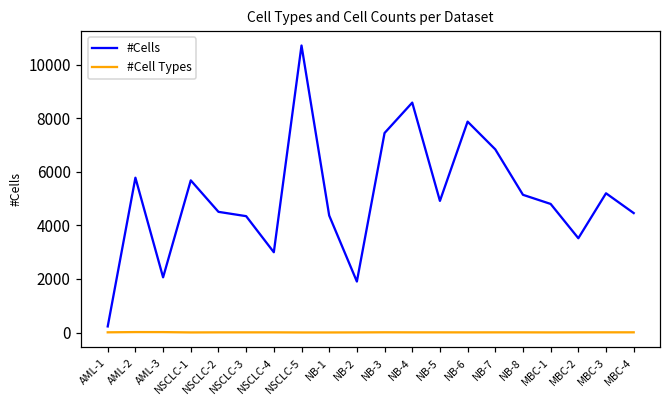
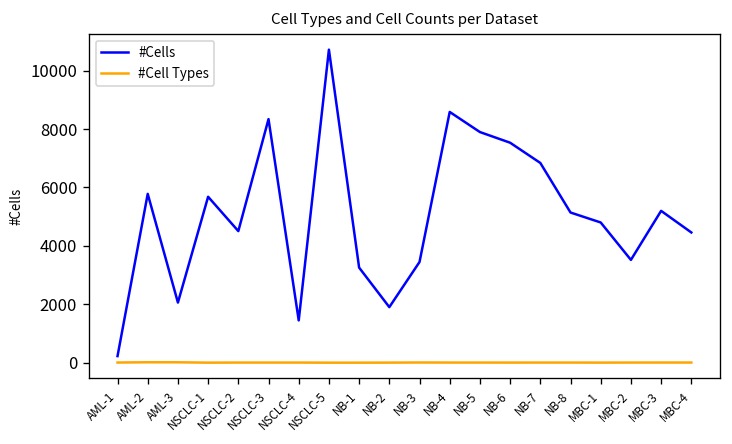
  {
    "#Cells": {
      "AML-1": 200,
      "AML-2": 5800,
      "AML-3": 2100,
      "NSCLC-1": 5700,
      "NSCLC-2": 4500,
-     "NSCLC-3": 4300,
-     "NSCLC-4": 3000,
+     "NSCLC-3": 8300,
+     "NSCLC-4": 1500,
      "NSCLC-5": 10700,
-     "NB-1": 4400,
+     "NB-1": 3300,
      "NB-2": 1900,
-     "NB-3": 7400,
+     "NB-3": 3400,
      "NB-4": 8600,
-     "NB-5": 4900,
-     "NB-6": 7900,
+     "NB-5": 7900,
+     "NB-6": 7500,
      "NB-7": 6800,
      "NB-8": 5100,
      "MBC-1": 4800,
      "MBC-2": 3500,
      "MBC-3": 5200,
      "MBC-4": 4500
    },
    "#Cell Types": {
      "AML-1": 0,
      "AML-2": 0,
      "AML-3": 0,
      "NSCLC-1": 0,
      "NSCLC-2": 0,
      "NSCLC-3": 0,
      "NSCLC-4": 0,
      "NSCLC-5": 0,
      "NB-1": 0,
      "NB-2": 0,
      "NB-3": 0,
      "NB-4": 0,
      "NB-5": 0,
      "NB-6": 0,
      "NB-7": 0,
      "NB-8": 0,
      "MBC-1": 0,
      "MBC-2": 0,
      "MBC-3": 0,
      "MBC-4": 0
    }
  }
